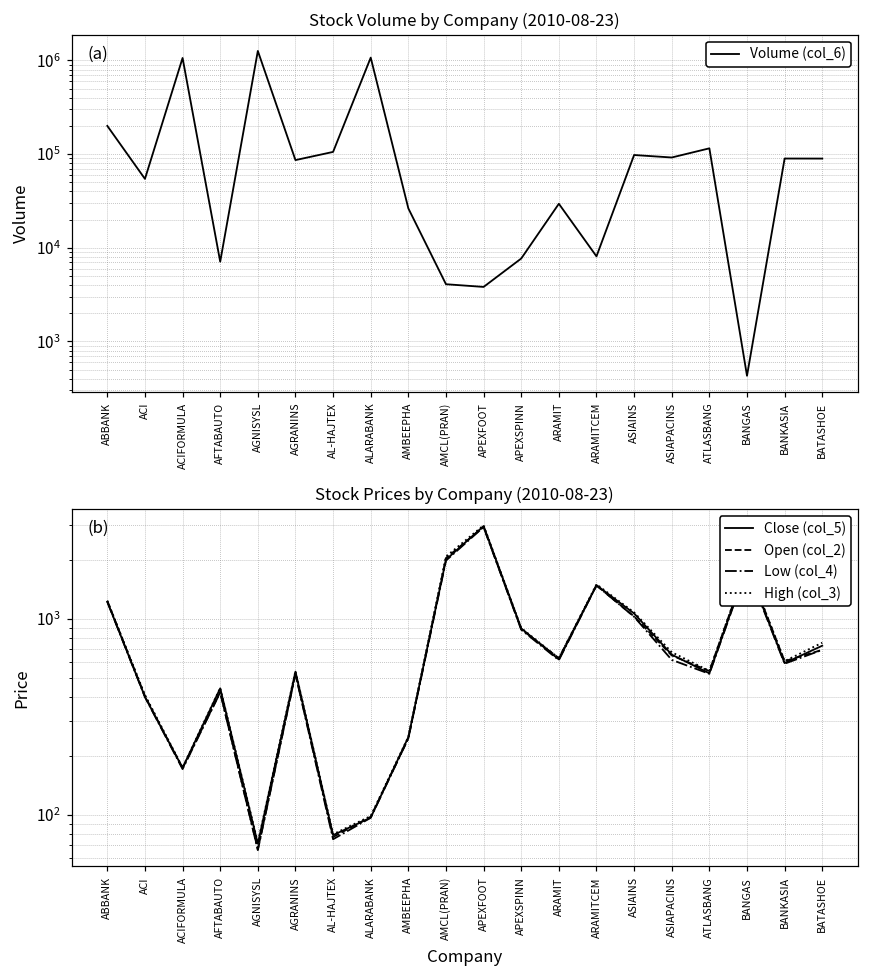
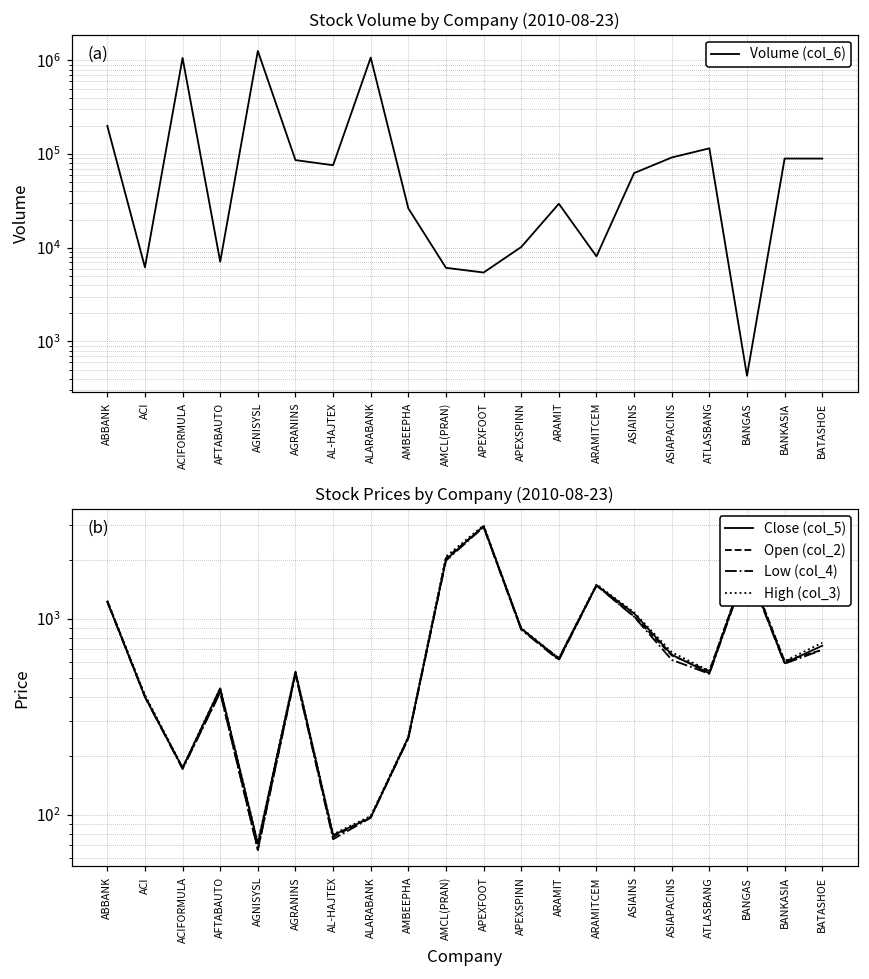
  {
    "Stock Volume by Company (2010-08-23)": {
      "ABBANK": 200000,
-     "ACI": 50000,
+     "ACI": 6000,
      "ACIFORMULA": 1100000,
      "AFTABAUTO": 7000,
      "AGNISYSL": 1300000,
      "AGRANINS": 90000,
-     "AL-HAJTEX": 110000,
+     "AL-HAJTEX": 80000,
      "ALARABANK": 1100000,
      "AMBEEPHA": 26000,
-     "AMCL(PRAN)": 4000,
-     "APEXFOOT": 4000,
-     "APEXSPINN": 8000,
+     "AMCL(PRAN)": 6000,
+     "APEXFOOT": 5000,
+     "APEXSPINN": 10000,
      "ARAMIT": 30000,
      "ARAMITCEM": 8000,
-     "ASIAINS": 100000,
+     "ASIAINS": 60000,
      "ASIAPACINS": 90000,
      "ATLASBANG": 120000,
      "BANGAS": 400,
      "BANKASIA": 90000,
      "BATASHOE": 90000
    }
  }
